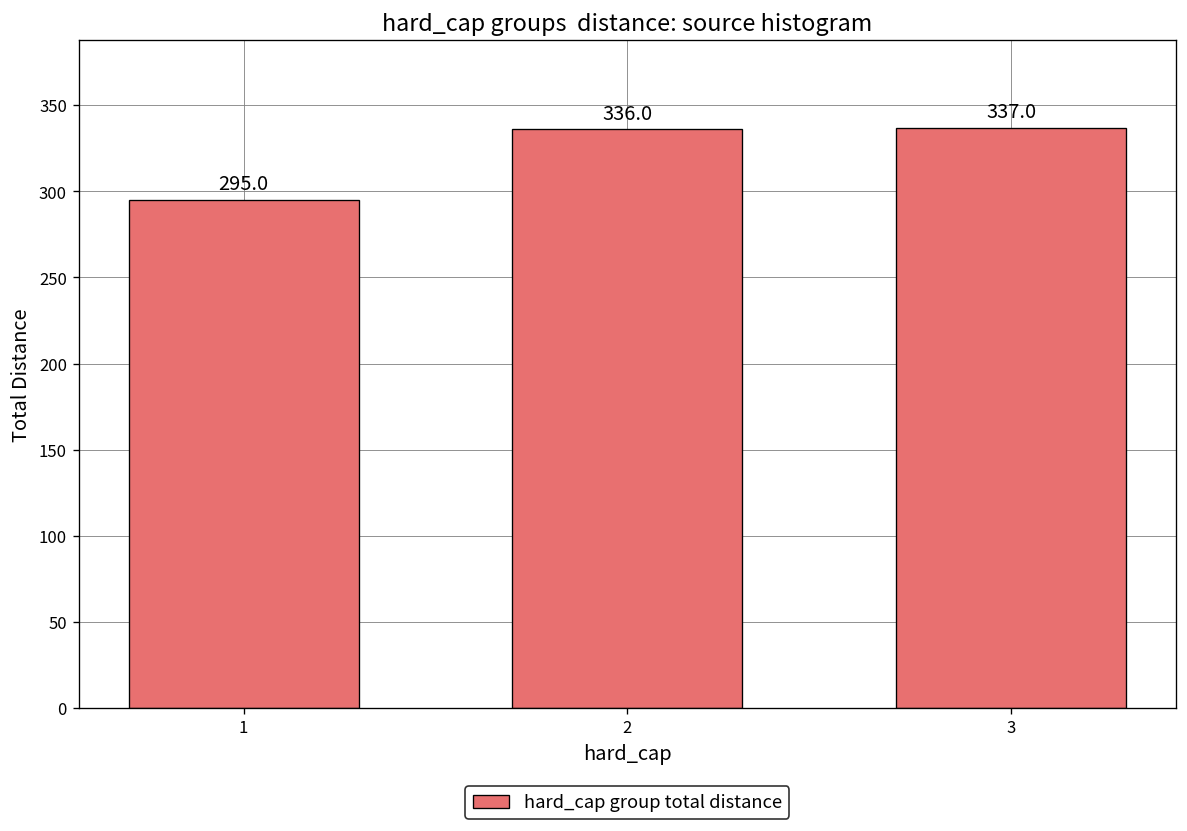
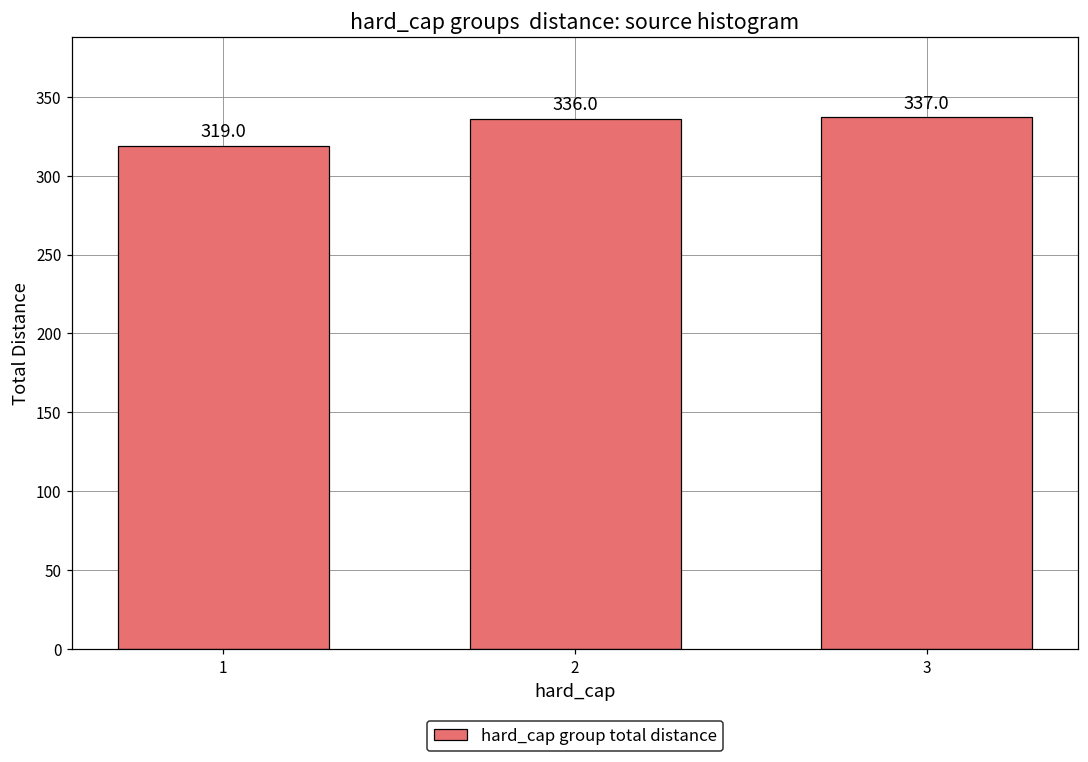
  {
-   "1": 295.0,
+   "1": 319.0,
    "2": 336.0,
    "3": 337.0
  }
